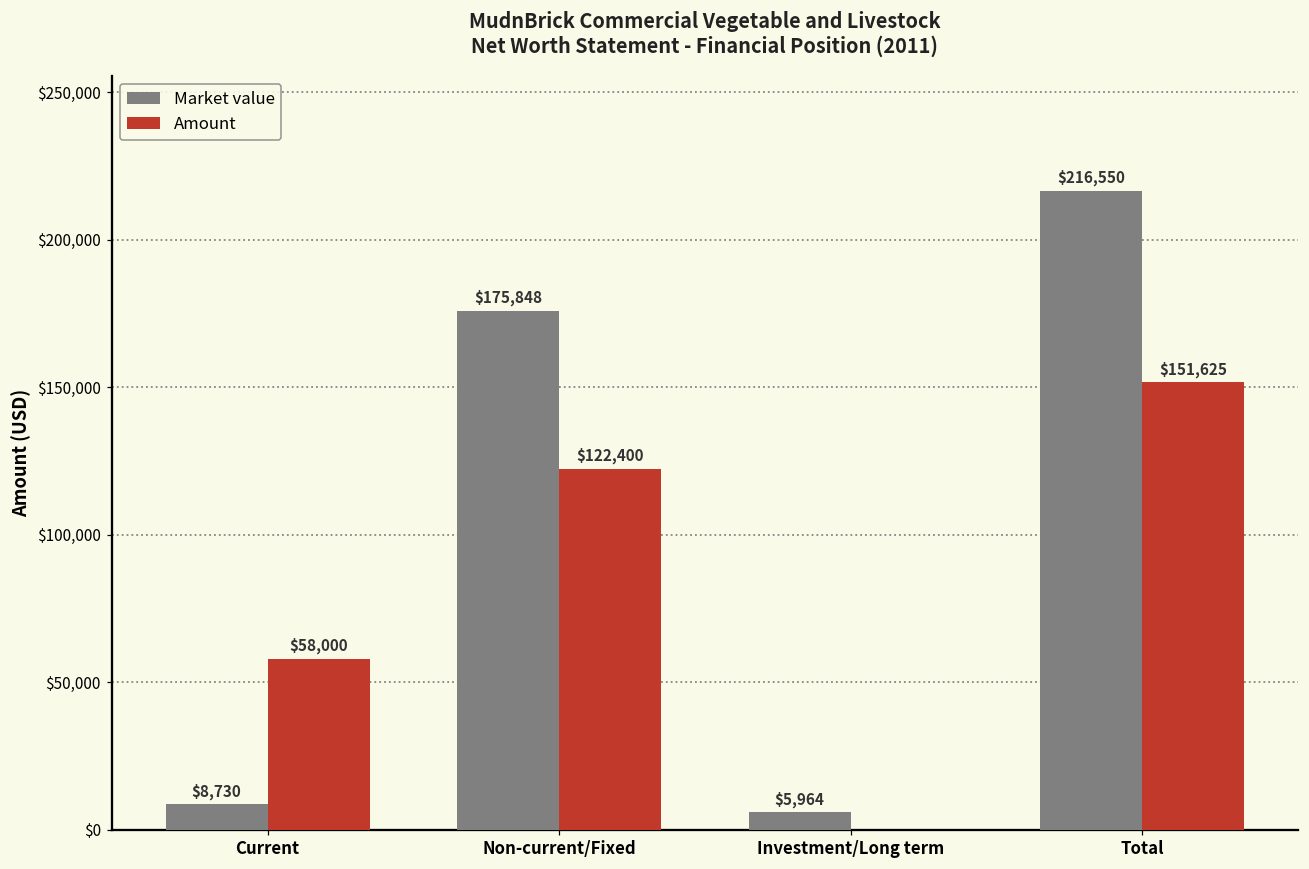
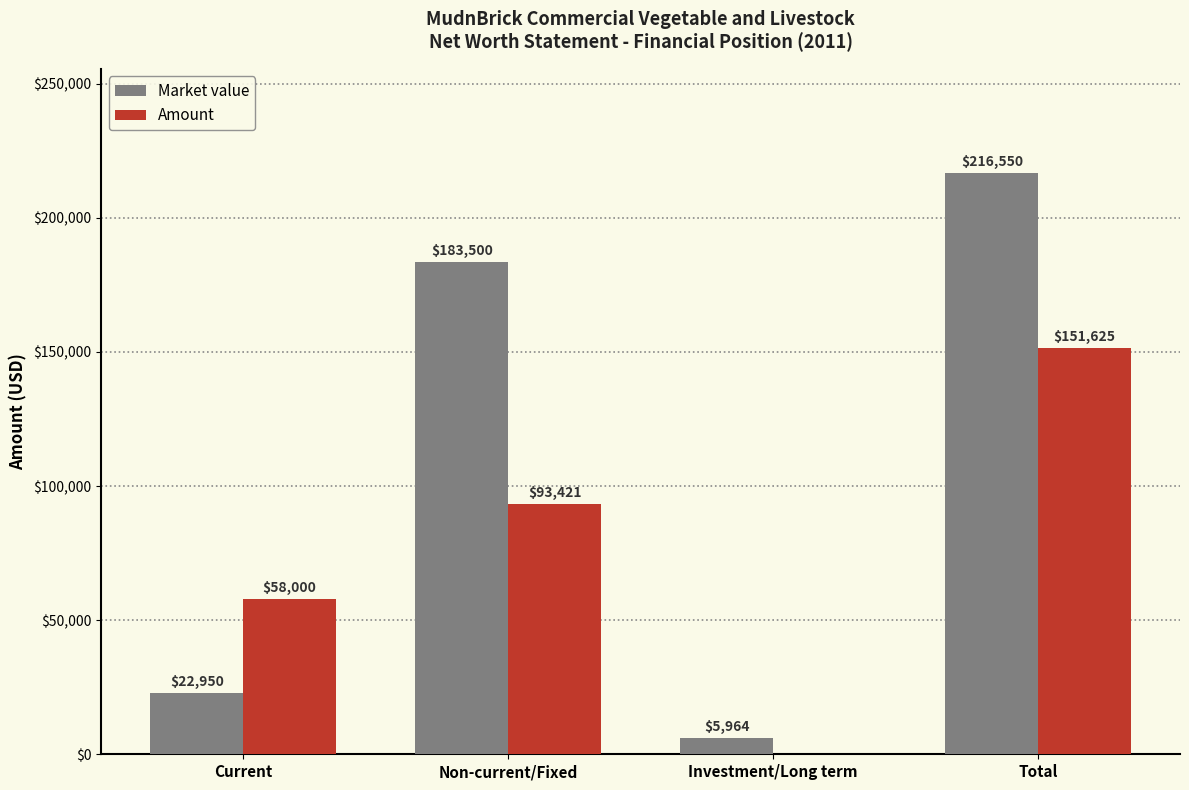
  {
    "Market value": {
-     "Current": "$8,730",
-     "Non-current/Fixed": "$175,848",
+     "Current": "$22,950",
+     "Non-current/Fixed": "$183,500",
      "Investment/Long term": "$5,964",
      "Total": "$216,550"
    },
    "Amount": {
      "Current": "$58,000",
-     "Non-current/Fixed": "$122,400",
+     "Non-current/Fixed": "$93,421",
      "Total": "$151,625"
    }
  }
